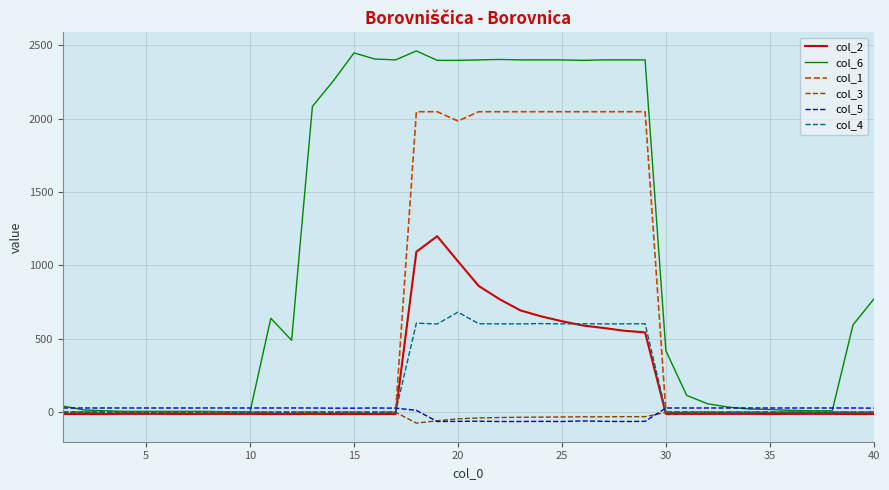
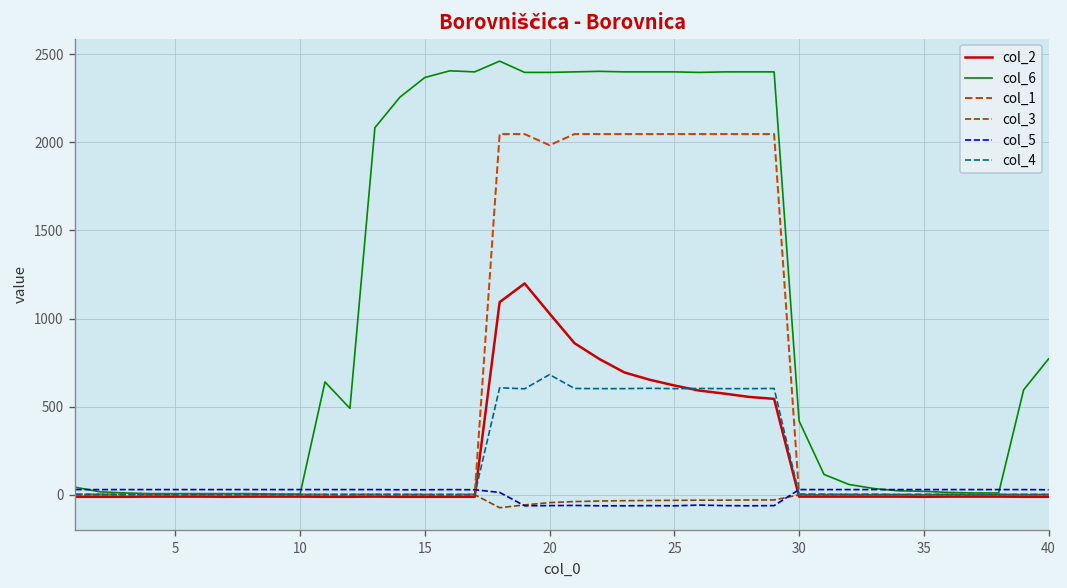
  {
    "col_2": {
      "20": 1030,
      "25": 620
    },
    "col_6": {
-     "15": 2450,
+     "15": 2370,
      "20": 2400,
      "25": 2400,
      "30": 420,
      "40": 770
    },
    "col_1": {
      "20": 1980,
      "25": 2050
    },
    "col_3": {
      "25": -30
    },
    "col_5": {
      "5": 30,
      "10": 30,
      "15": 30,
      "25": -60,
      "30": 30,
      "40": 30
    },
    "col_4": {
      "20": 680,
      "25": 600
    }
  }
